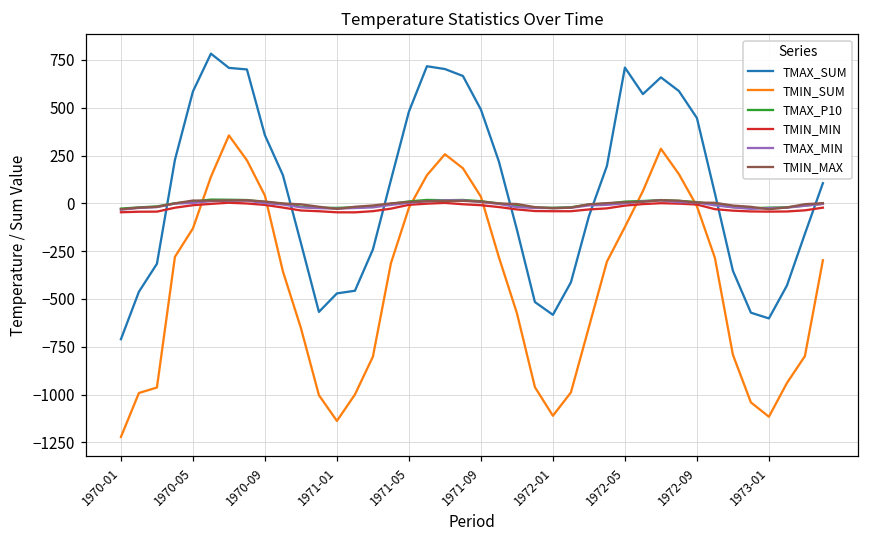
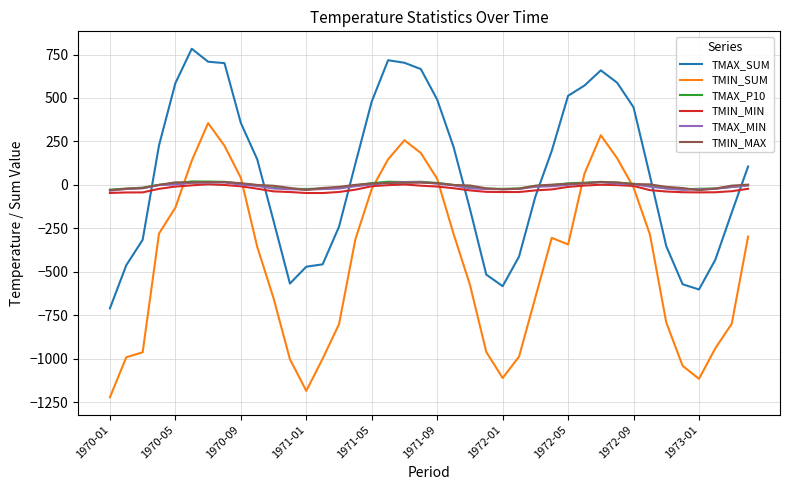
  {
    "TMAX_SUM": {
      "1970-01": -710,
      "1970-05": 590,
      "1970-09": 360,
      "1971-01": -470,
      "1971-05": 480,
      "1971-09": 490,
      "1972-01": -580,
-     "1972-05": 710,
+     "1972-05": 510,
      "1972-09": 450,
      "1973-01": -600
    },
    "TMIN_SUM": {
      "1970-01": -1220,
      "1970-05": -130,
      "1970-09": 40,
-     "1971-01": -1140,
+     "1971-01": -1190,
      "1971-05": -20,
      "1971-09": 30,
      "1972-01": -1110,
-     "1972-05": -120,
+     "1972-05": -340,
      "1973-01": -1120
    },
    "TMIN_MIN": {
      "1971-01": -50,
      "1971-09": -10,
      "1972-01": -40
    }
  }
